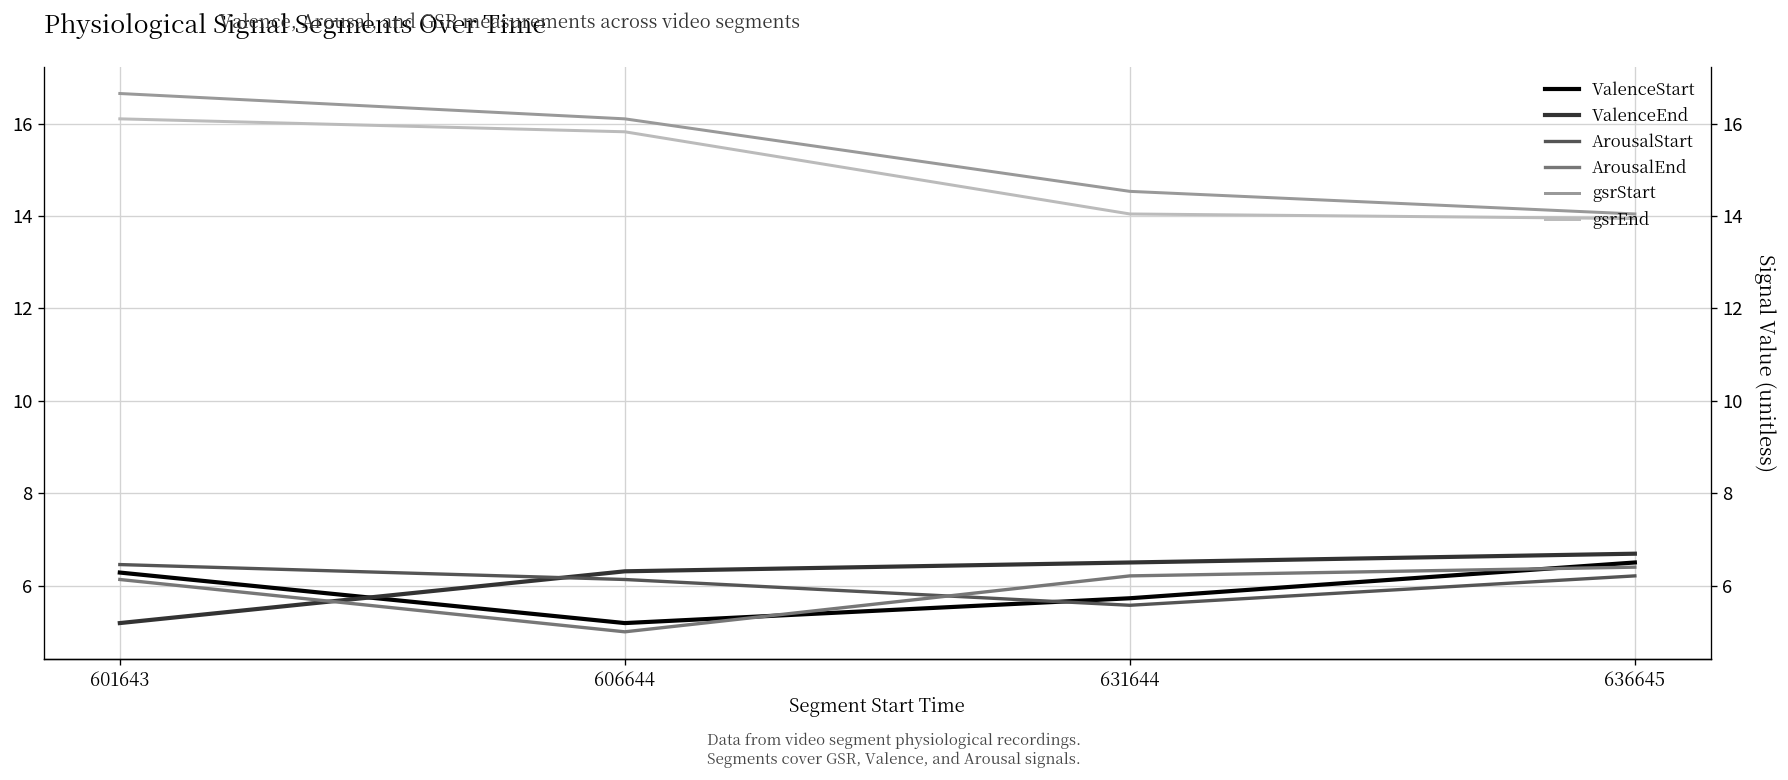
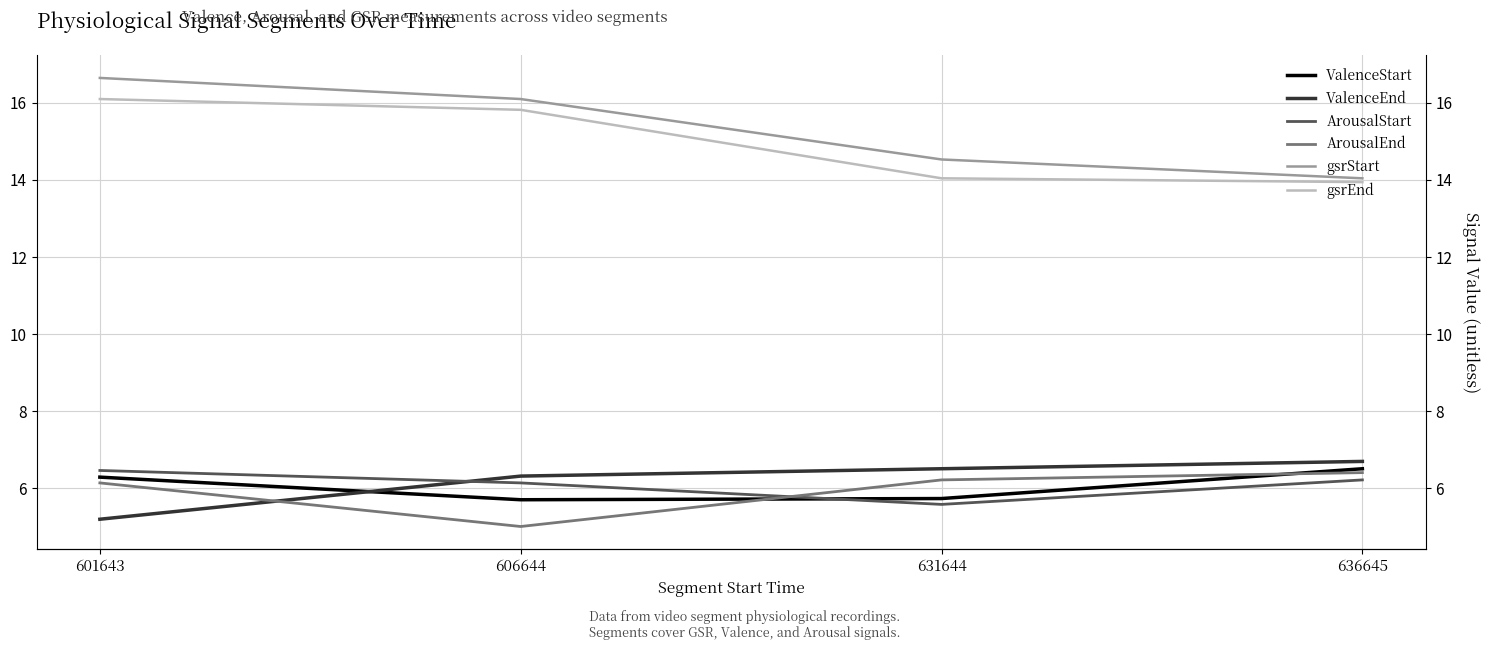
  {
    "ValenceStart": {
      "601643": 6.3,
-     "606644": 5.2,
+     "606644": 5.7,
      "631644": 5.7,
      "636645": 6.5
    }
  }
